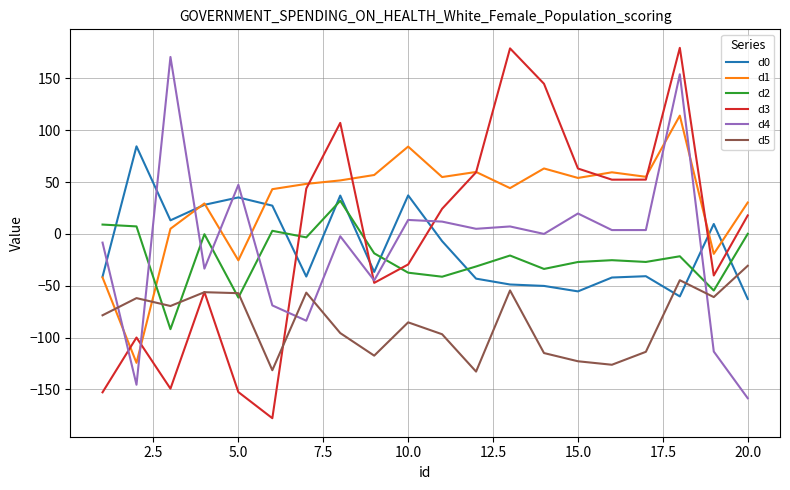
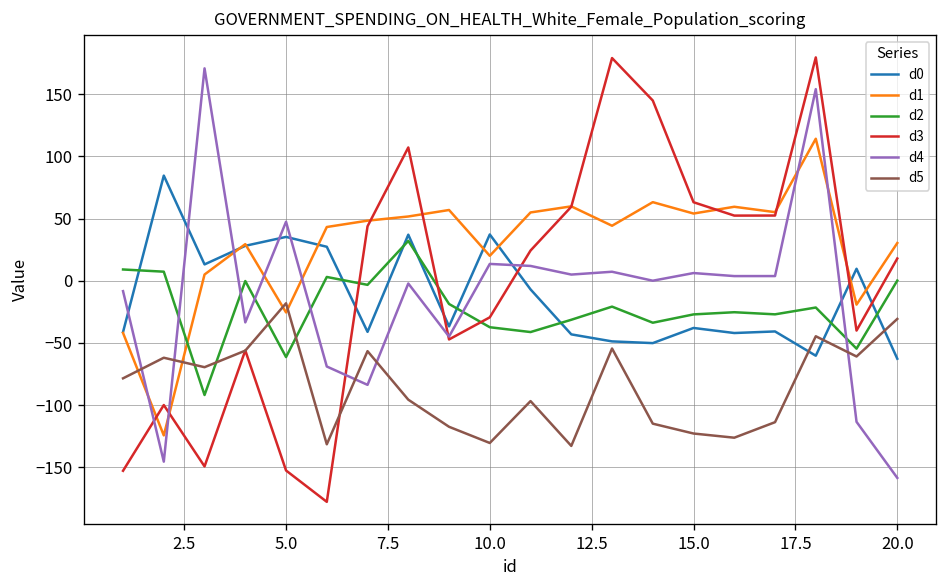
  {
    "d0": {
      "5.0": 35,
      "10.0": 37,
-     "15.0": -55,
+     "15.0": -38,
      "20.0": -63
    },
    "d1": {
      "5.0": -25,
-     "10.0": 84,
+     "10.0": 20,
      "15.0": 54,
      "20.0": 30
    },
    "d2": {
      "5.0": -61,
      "10.0": -37,
      "15.0": -27,
      "20.0": 0
    },
    "d3": {
      "5.0": -153,
      "10.0": -29,
      "15.0": 63,
      "20.0": 18
    },
    "d4": {
      "5.0": 47,
      "10.0": 14,
-     "15.0": 20,
+     "15.0": 6,
      "20.0": -159
    },
    "d5": {
-     "5.0": -57,
-     "10.0": -85,
+     "5.0": -18,
+     "10.0": -130,
      "15.0": -123,
      "20.0": -31
    }
  }
